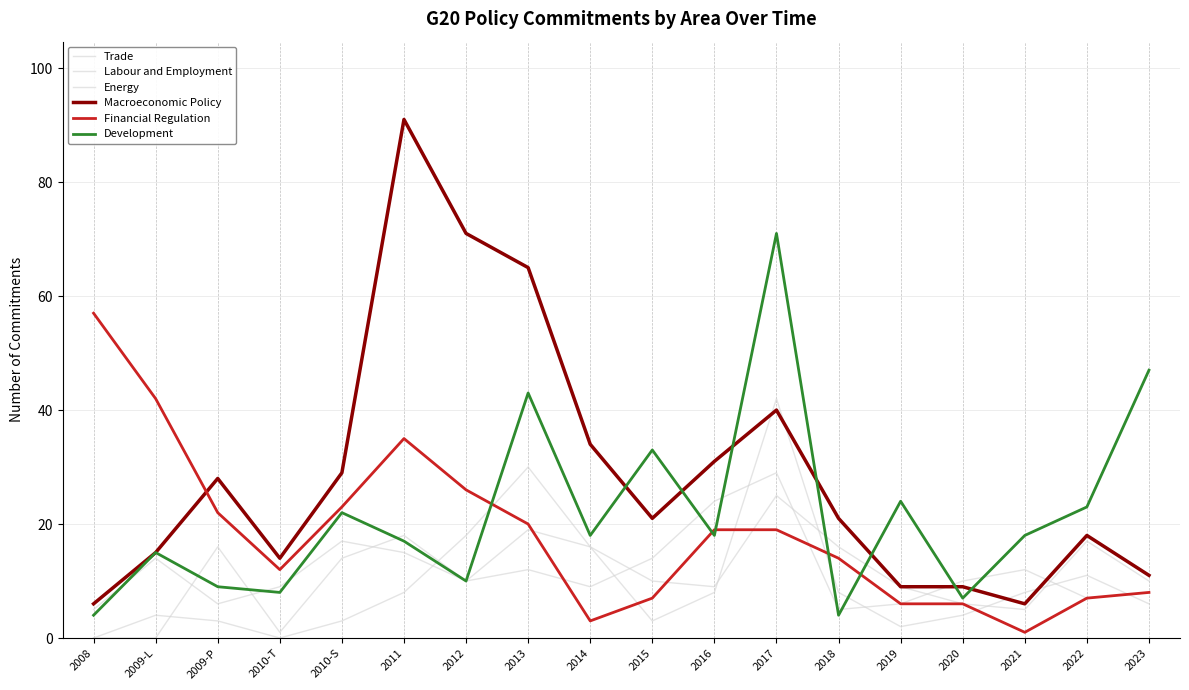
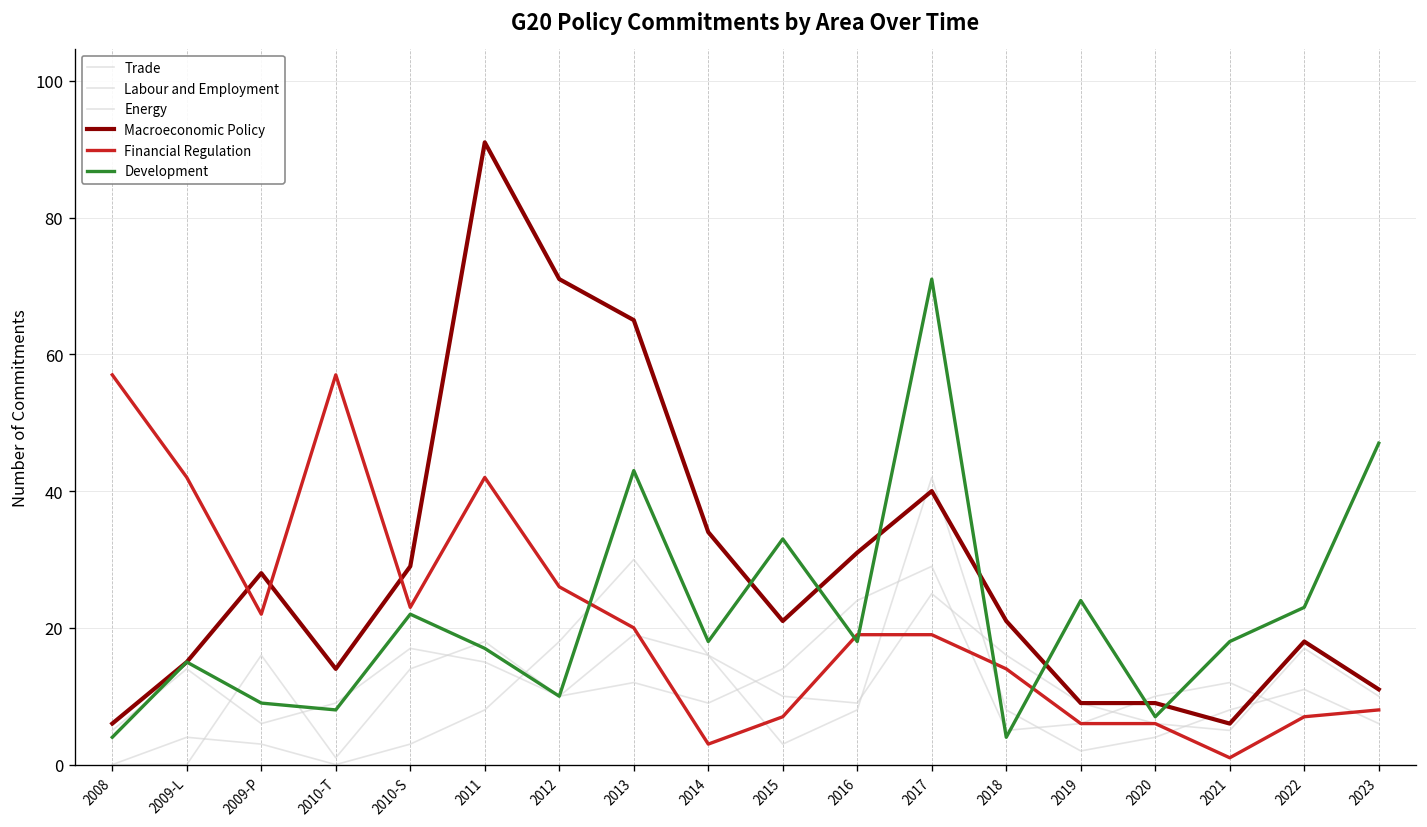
  {
    "Macroeconomic Policy": {
      "2008": 6,
      "2009-P": 28,
      "2010-T": 14,
      "2010-S": 29,
      "2011": 91,
      "2012": 71,
      "2013": 65,
      "2014": 34,
      "2015": 21,
      "2016": 31,
      "2017": 40,
      "2018": 21,
      "2020": 9,
      "2021": 6,
      "2022": 18,
      "2023": 11
    },
    "Financial Regulation": {
      "2008": 57,
      "2009-L": 42,
      "2009-P": 22,
-     "2010-T": 12,
+     "2010-T": 57,
      "2010-S": 23,
-     "2011": 35,
+     "2011": 42,
      "2012": 26,
      "2013": 20,
      "2014": 3,
      "2015": 7,
      "2016": 19,
      "2017": 19,
      "2018": 14,
      "2021": 1
    },
    "Development": {
      "2008": 4,
      "2009-P": 9,
      "2010-T": 8,
      "2010-S": 22,
      "2011": 17,
      "2013": 43,
      "2014": 18,
      "2015": 33,
      "2016": 18,
      "2017": 71,
      "2018": 4,
      "2019": 24,
      "2020": 7,
      "2021": 18,
      "2022": 23,
      "2023": 47
    }
  }
